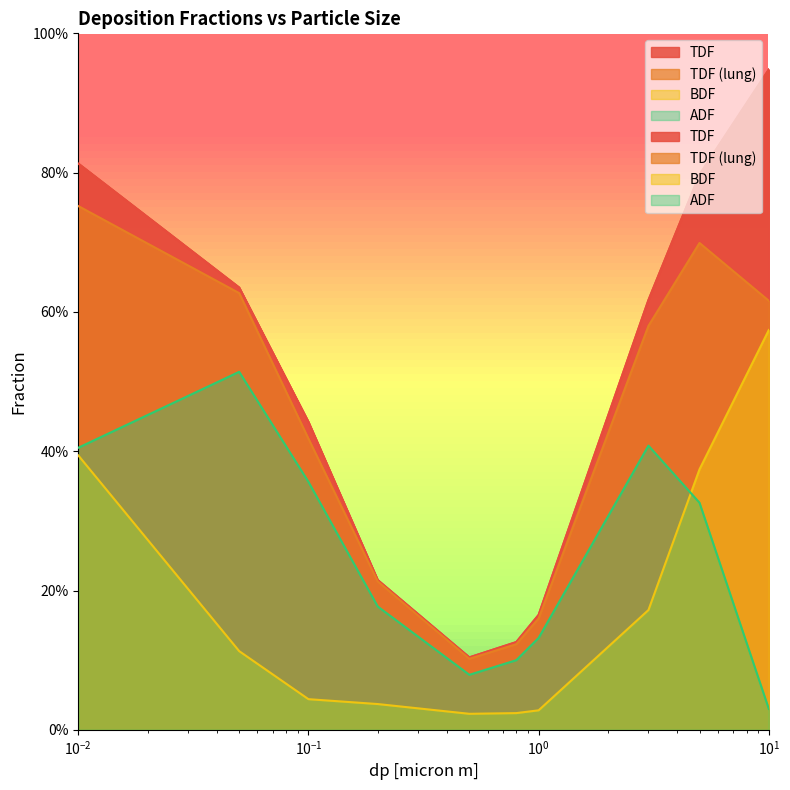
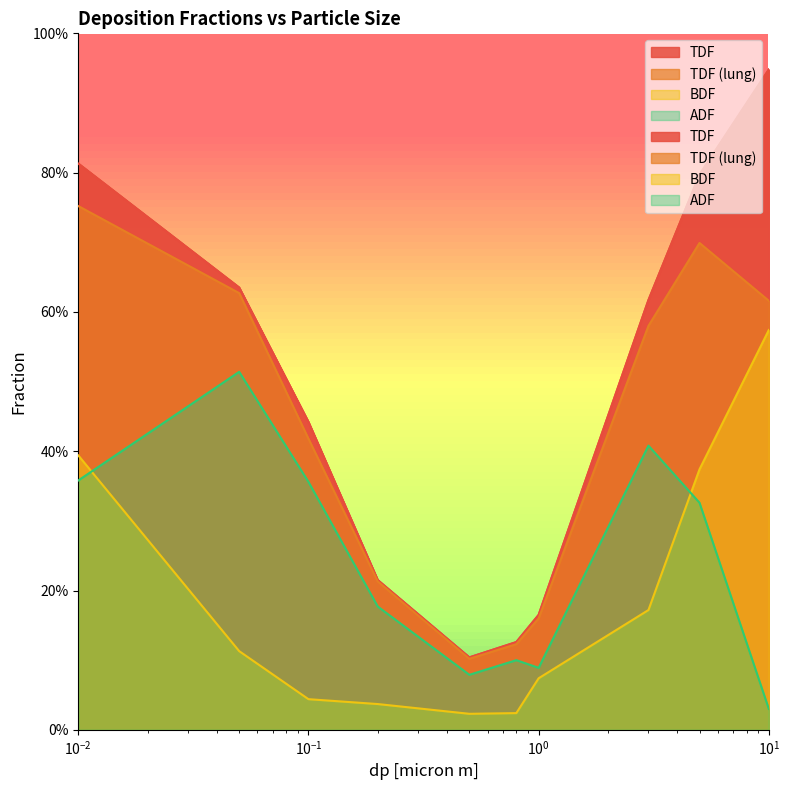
  {
    "BDF": {
      "10^-2": "39%",
      "10^-1": "4%",
-     "10^0": "3%",
+     "10^0": "7%",
      "10^1": "57%"
    },
    "ADF": {
-     "10^-2": "41%",
+     "10^-2": "36%",
      "10^-1": "36%",
-     "10^0": "13%",
+     "10^0": "9%",
      "10^1": "3%"
    }
  }
